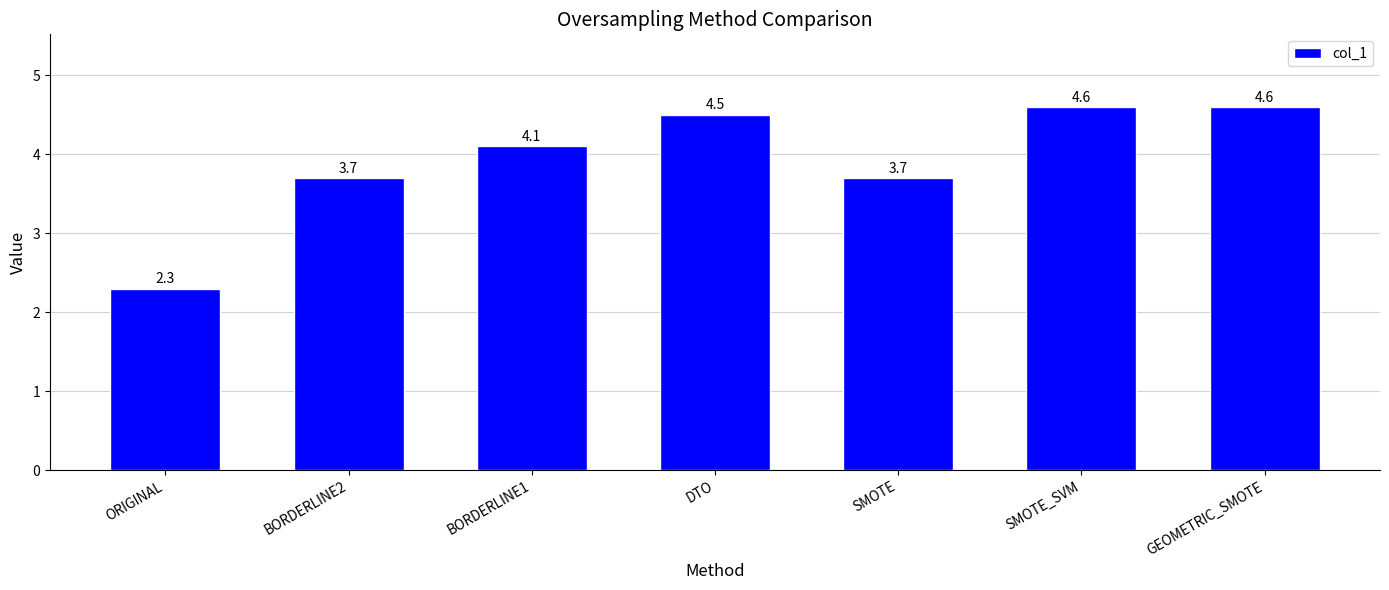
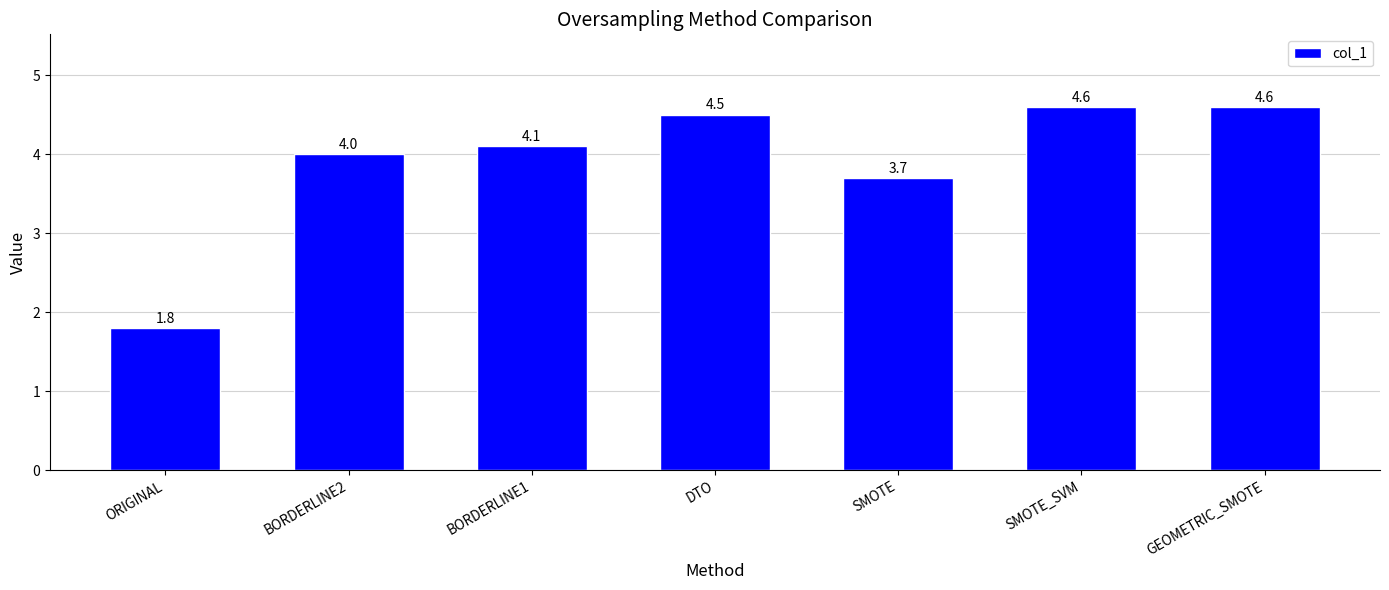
  {
-   "ORIGINAL": 2.3,
-   "BORDERLINE2": 3.7,
+   "ORIGINAL": 1.8,
+   "BORDERLINE2": 4.0,
    "BORDERLINE1": 4.1,
    "DTO": 4.5,
    "SMOTE": 3.7,
    "SMOTE_SVM": 4.6,
    "GEOMETRIC_SMOTE": 4.6
  }
